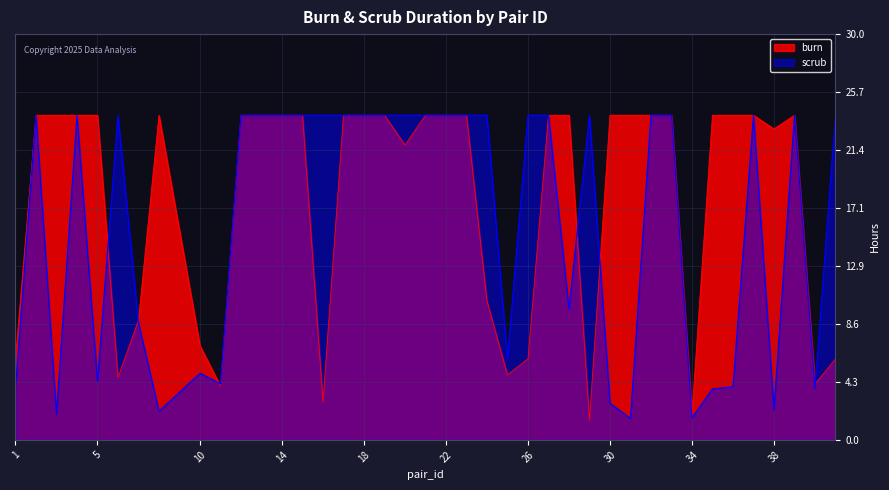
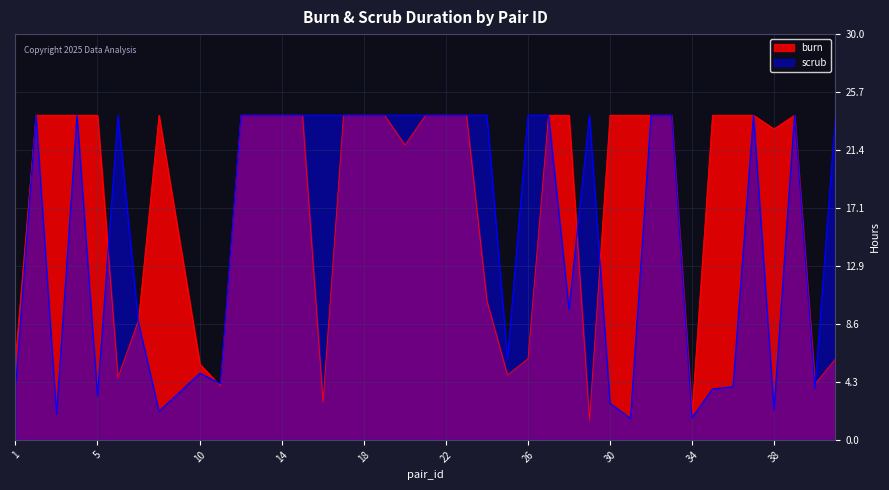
  {
    "burn": {
      "1": 6.0,
      "5": 24.0,
-     "10": 7.0,
+     "10": 5.6,
      "26": 6.0,
      "30": 24.0,
      "34": 1.9,
      "38": 23.0
    },
    "scrub": {
      "1": 3.9,
-     "5": 4.3,
+     "5": 3.2,
      "10": 4.9,
      "26": 24.0,
      "30": 2.7,
      "34": 1.6,
      "38": 2.2
    }
  }
